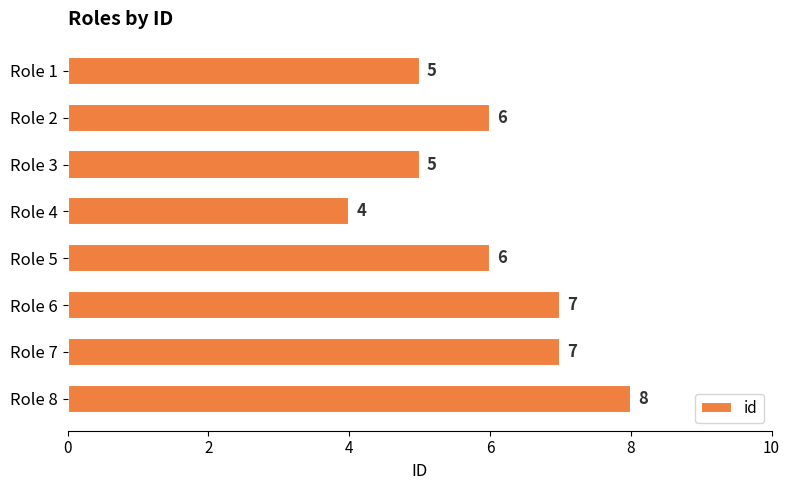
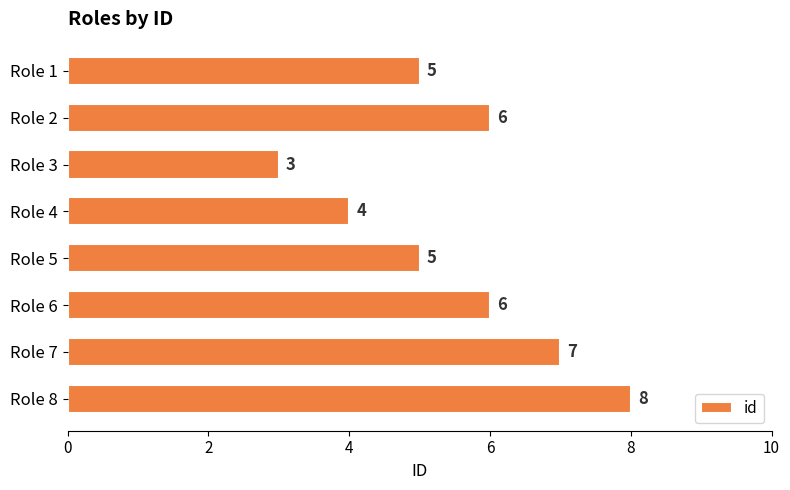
  {
    "Role 1": 5,
    "Role 2": 6,
-   "Role 3": 5,
+   "Role 3": 3,
    "Role 4": 4,
-   "Role 5": 6,
-   "Role 6": 7,
+   "Role 5": 5,
+   "Role 6": 6,
    "Role 7": 7,
    "Role 8": 8
  }
